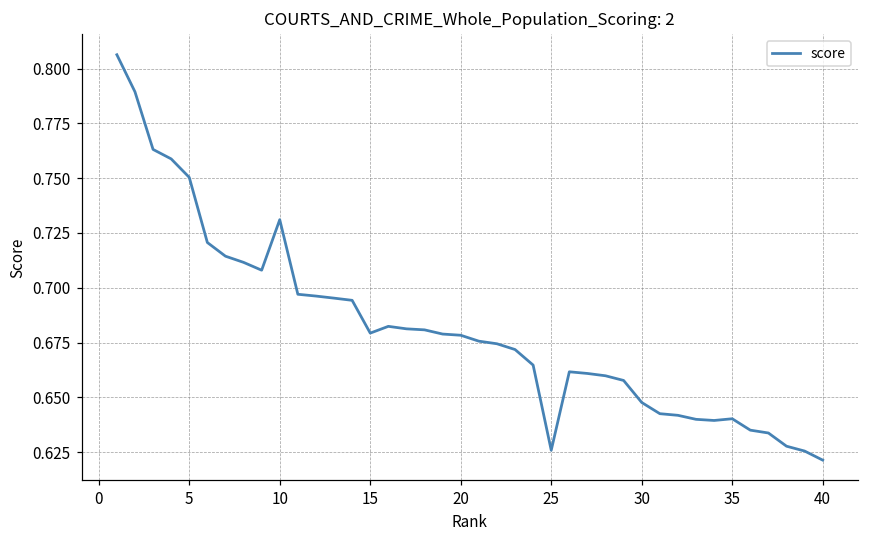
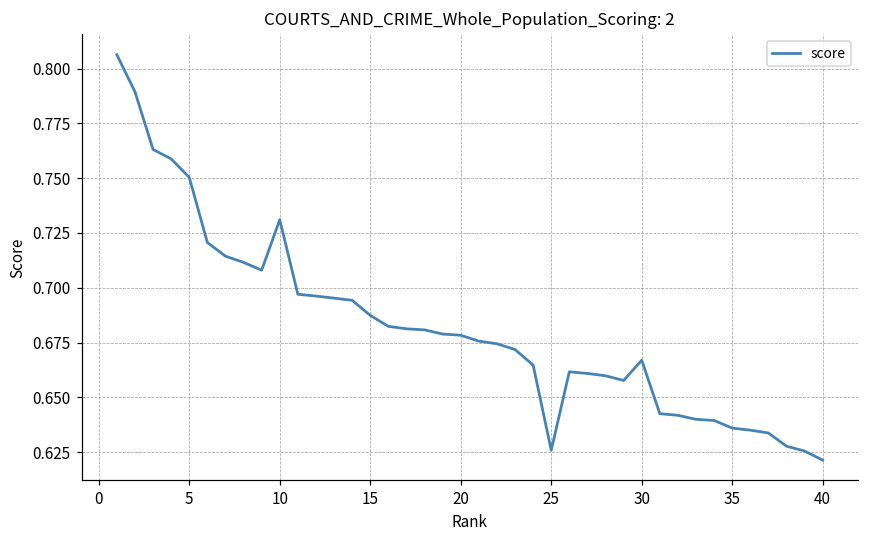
  {
    "5": 0.750,
    "10": 0.731,
-   "15": 0.679,
+   "15": 0.687,
    "20": 0.678,
    "25": 0.626,
-   "30": 0.648,
-   "35": 0.640,
+   "30": 0.667,
+   "35": 0.636,
    "40": 0.621
  }
